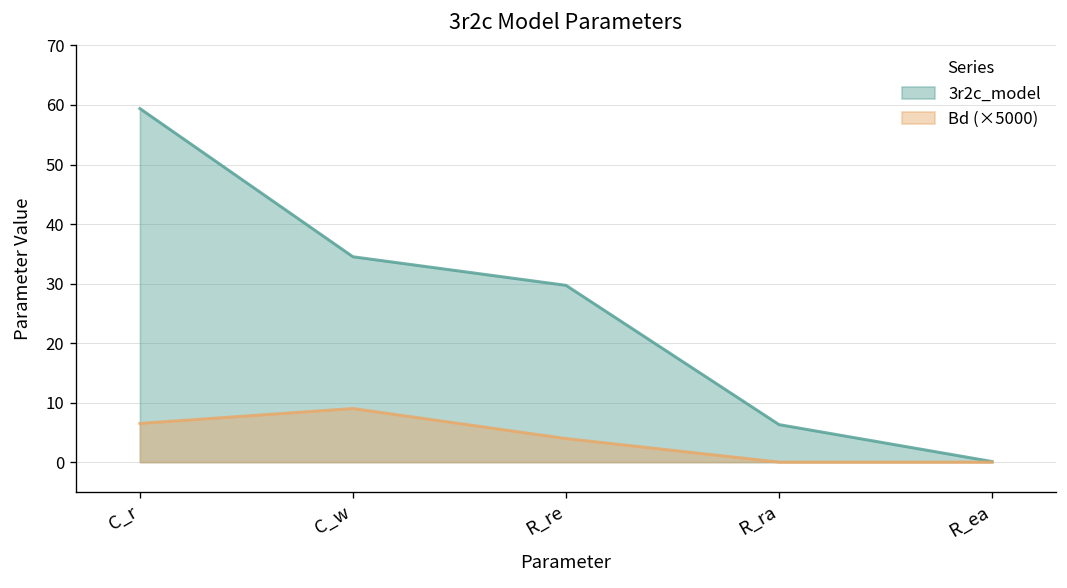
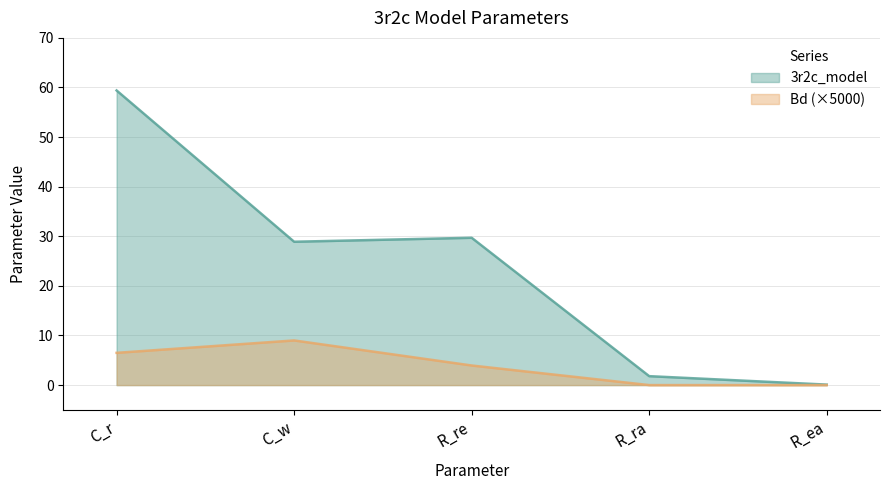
  {
    "3r2c_model": {
      "C_r": 59,
-     "C_w": 35,
+     "C_w": 29,
      "R_re": 30,
-     "R_ra": 6
+     "R_ra": 2
    },
    "Bd (×5000)": {
      "C_r": 7,
      "C_w": 9,
      "R_re": 4,
      "R_ra": 0
    }
  }
